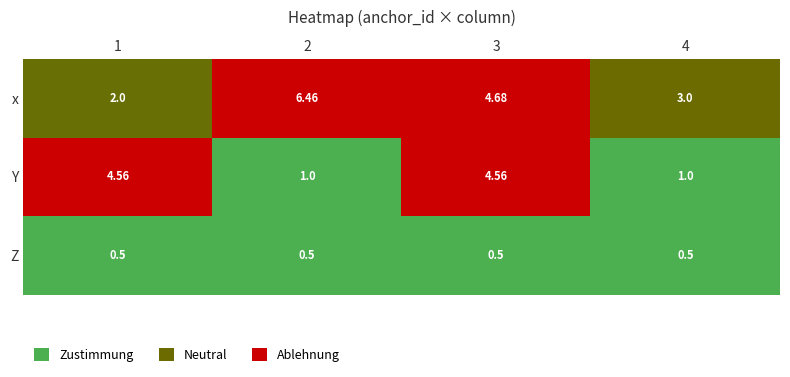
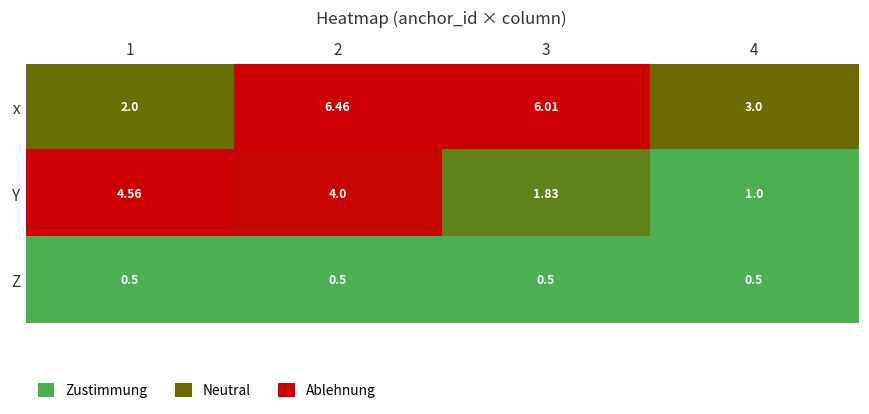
  {
    "x": {
      "1": 2.0,
      "2": 6.46,
-     "3": 4.68,
+     "3": 6.01,
      "4": 3.0
    },
    "Y": {
      "1": 4.56,
-     "2": 1.0,
-     "3": 4.56,
+     "2": 4.0,
+     "3": 1.83,
      "4": 1.0
    },
    "Z": {
      "1": 0.5,
      "2": 0.5,
      "3": 0.5,
      "4": 0.5
    }
  }
